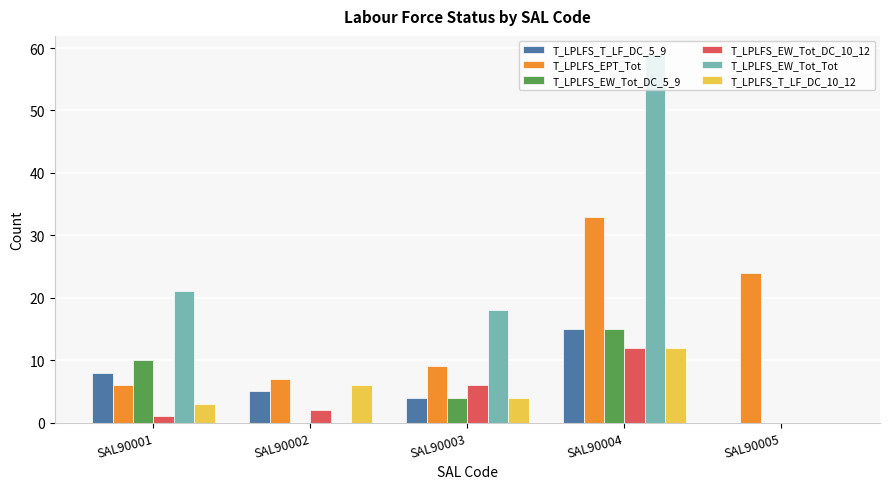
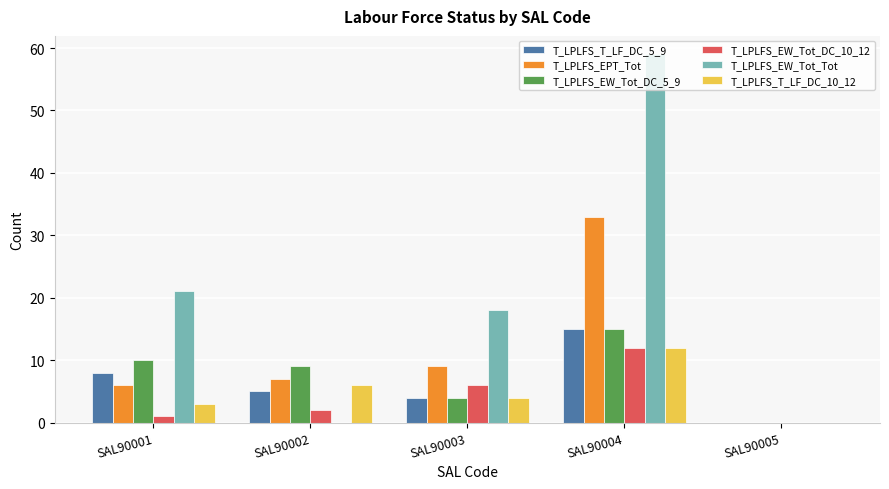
  {
    "T_LPLFS_T_LF_DC_5_9": {
      "SAL90001": 8,
      "SAL90002": 5,
      "SAL90003": 4,
      "SAL90004": 15,
      "SAL90005": 0
    },
    "T_LPLFS_EPT_Tot": {
      "SAL90001": 6,
      "SAL90002": 7,
      "SAL90003": 9,
      "SAL90004": 33,
-     "SAL90005": 24
+     "SAL90005": 0
    },
    "T_LPLFS_EW_Tot_DC_5_9": {
      "SAL90001": 10,
-     "SAL90002": 0,
+     "SAL90002": 9,
      "SAL90003": 4,
      "SAL90004": 15,
      "SAL90005": 0
    },
    "T_LPLFS_EW_Tot_DC_10_12": {
      "SAL90001": 1,
      "SAL90002": 2,
      "SAL90003": 6,
      "SAL90004": 12,
      "SAL90005": 0
    },
    "T_LPLFS_EW_Tot_Tot": {
      "SAL90001": 21,
      "SAL90002": 0,
      "SAL90003": 18,
      "SAL90005": 0
    },
    "T_LPLFS_T_LF_DC_10_12": {
      "SAL90001": 3,
      "SAL90002": 6,
      "SAL90003": 4,
      "SAL90004": 12,
      "SAL90005": 0
    }
  }
